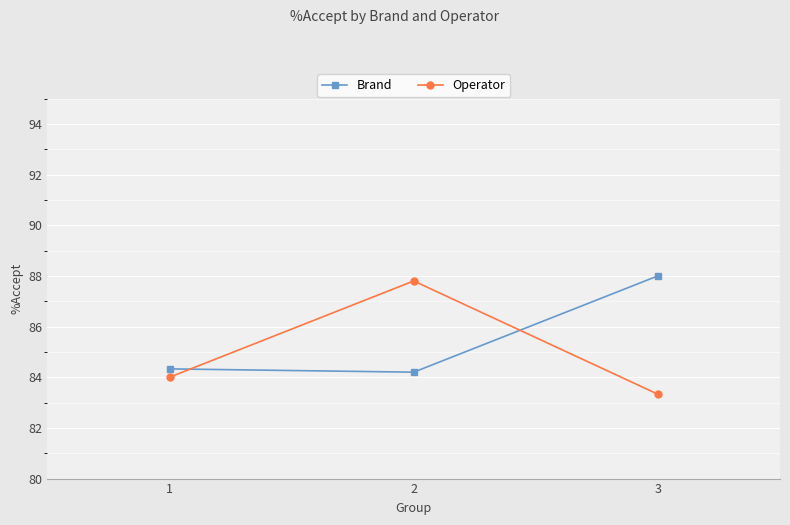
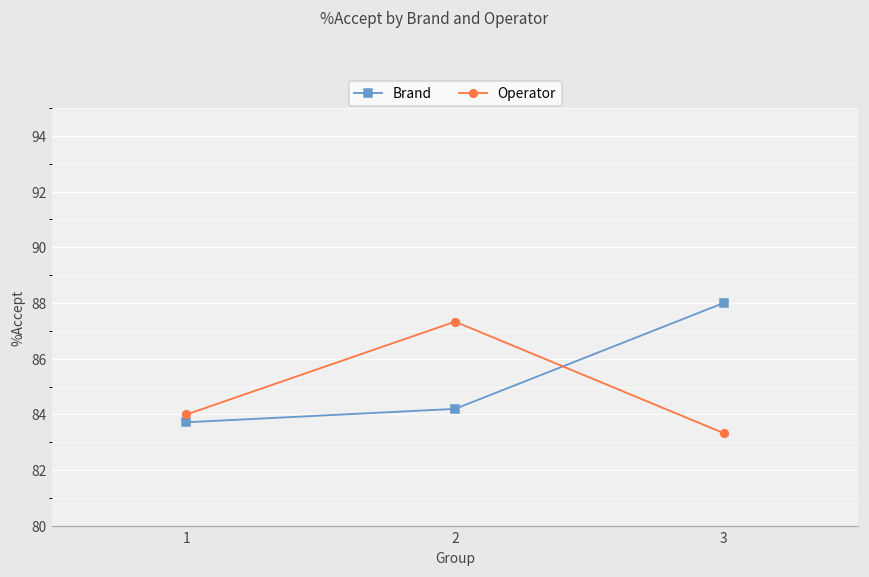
  {
    "Brand": {
-     "1": 84.3,
+     "1": 83.7,
      "2": 84.2,
      "3": 88.0
    },
    "Operator": {
      "1": 84.0,
-     "2": 87.8,
+     "2": 87.3,
      "3": 83.3
    }
  }
